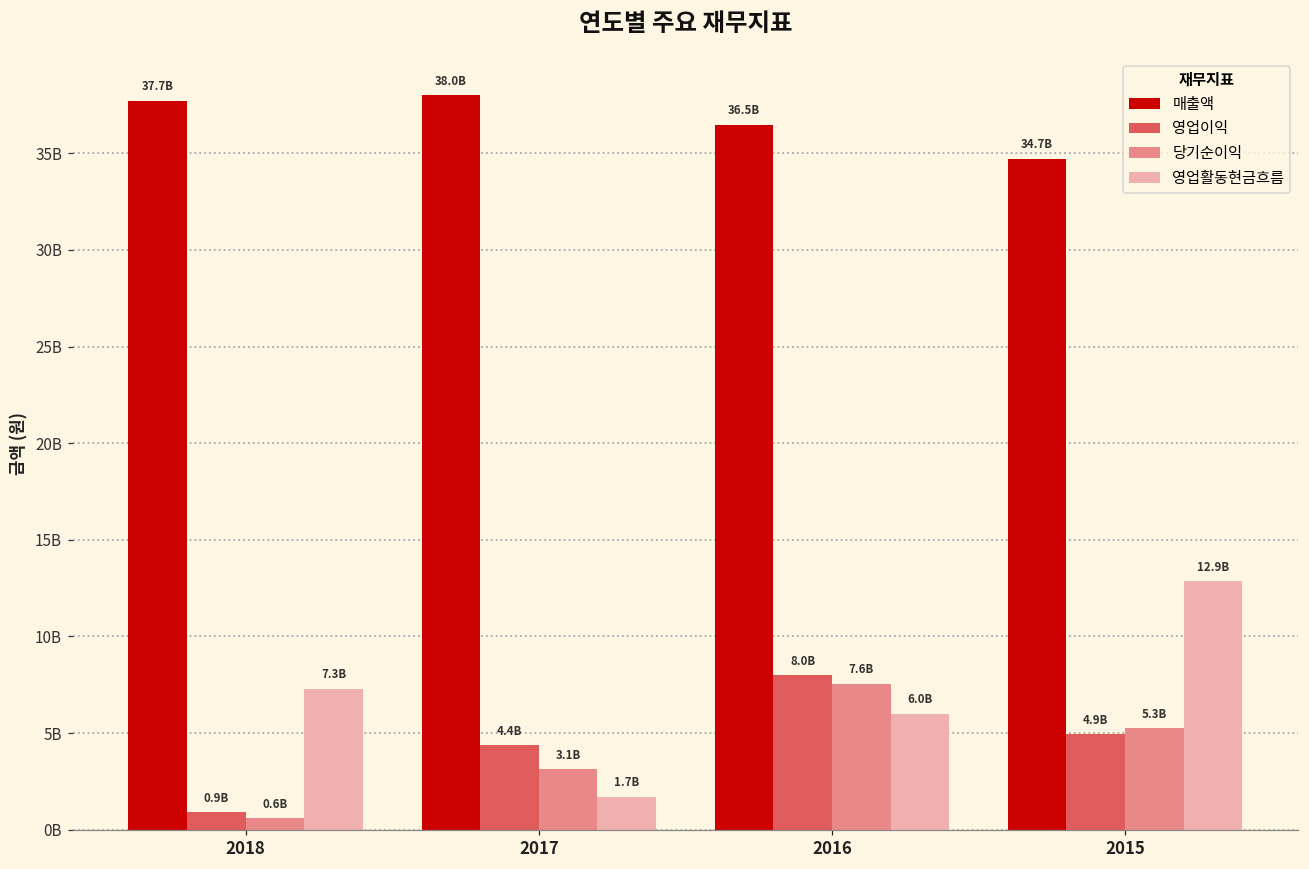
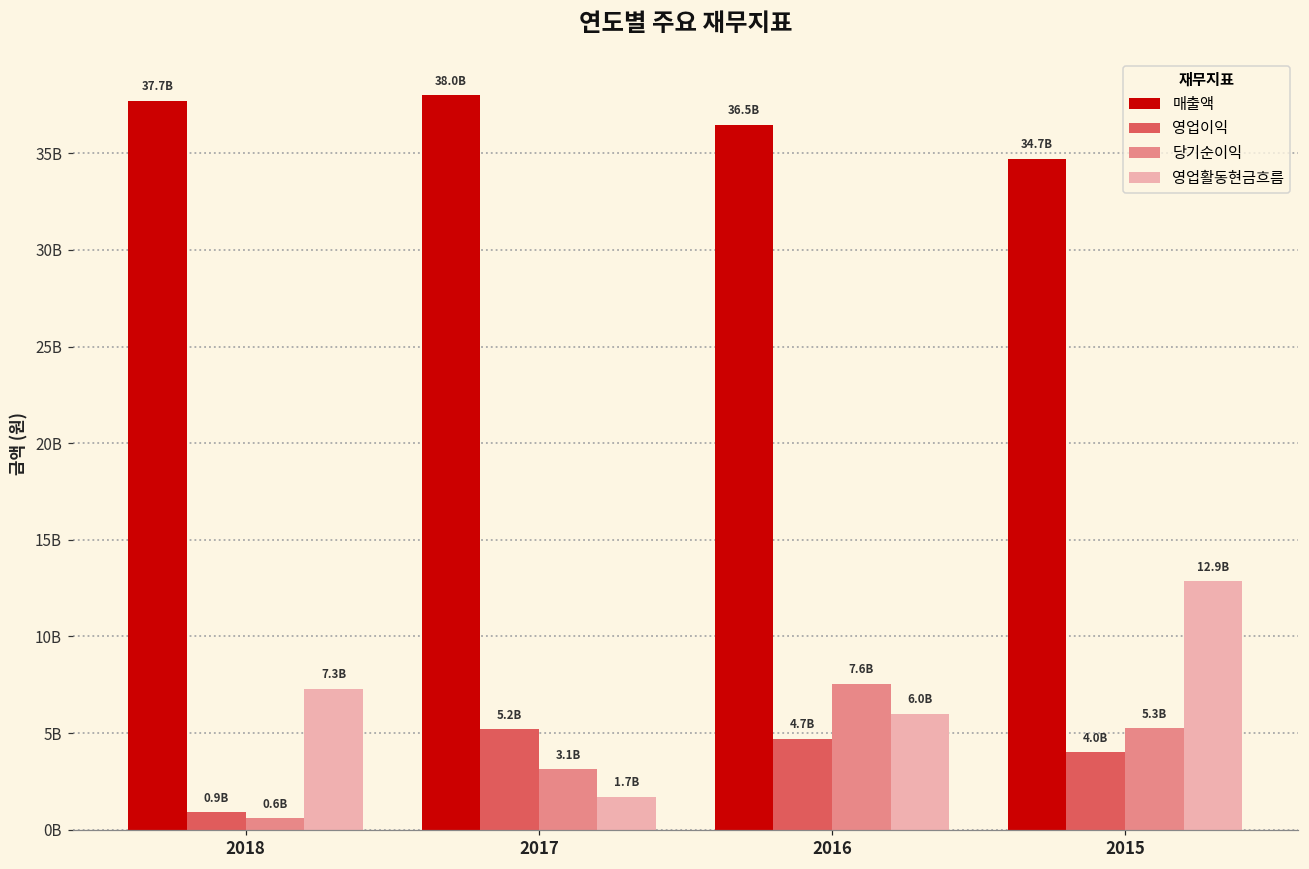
  {
    "매출액": {
      "2018": "37.7B",
      "2017": "38.0B",
      "2016": "36.5B",
      "2015": "34.7B"
    },
    "영업이익": {
      "2018": "0.9B",
-     "2017": "4.4B",
-     "2016": "8.0B",
-     "2015": "4.9B"
+     "2017": "5.2B",
+     "2016": "4.7B",
+     "2015": "4.0B"
    }
  }
